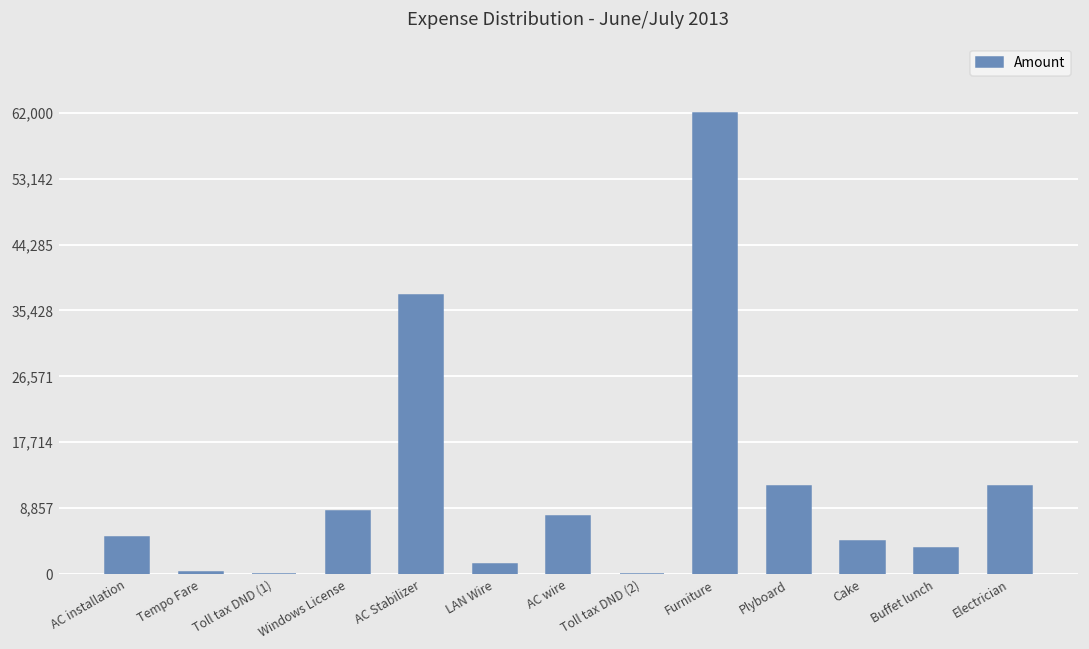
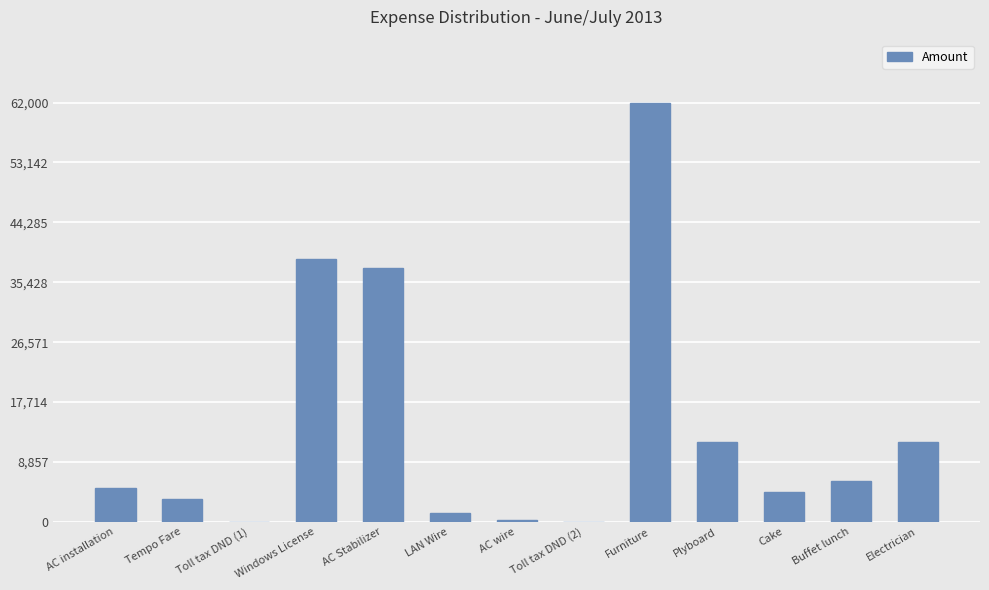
  {
    "AC installation": "5,000",
-   "Tempo Fare": "0",
-   "Windows License": "9,000",
+   "Tempo Fare": "3,000",
+   "Windows License": "39,000",
    "AC Stabilizer": "38,000",
    "LAN Wire": "1,000",
-   "AC wire": "8,000",
+   "AC wire": "0",
    "Furniture": "62,000",
    "Plyboard": "12,000",
    "Cake": "4,000",
-   "Buffet lunch": "4,000",
+   "Buffet lunch": "6,000",
    "Electrician": "12,000"
  }
